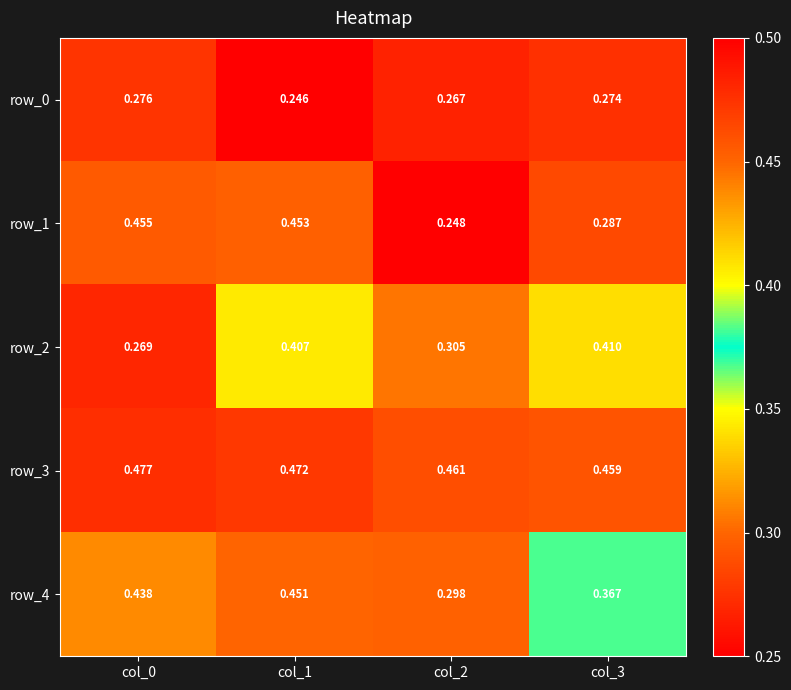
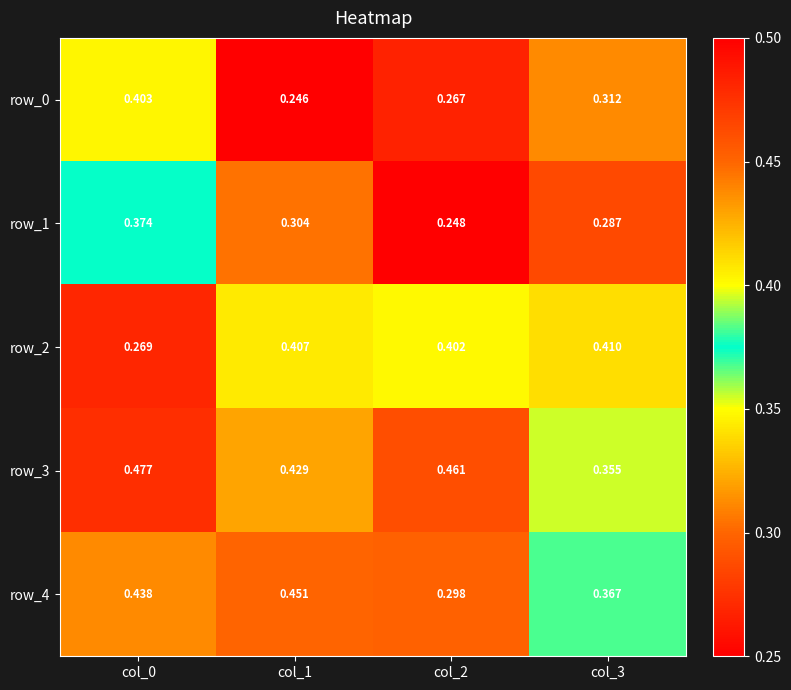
  {
    "row_0": {
-     "col_0": 0.276,
+     "col_0": 0.403,
      "col_1": 0.246,
      "col_2": 0.267,
-     "col_3": 0.274
+     "col_3": 0.312
    },
    "row_1": {
-     "col_0": 0.455,
-     "col_1": 0.453,
+     "col_0": 0.374,
+     "col_1": 0.304,
      "col_2": 0.248,
      "col_3": 0.287
    },
    "row_2": {
      "col_0": 0.269,
      "col_1": 0.407,
-     "col_2": 0.305,
+     "col_2": 0.402,
      "col_3": 0.410
    },
    "row_3": {
      "col_0": 0.477,
-     "col_1": 0.472,
+     "col_1": 0.429,
      "col_2": 0.461,
-     "col_3": 0.459
+     "col_3": 0.355
    },
    "row_4": {
      "col_0": 0.438,
      "col_1": 0.451,
      "col_2": 0.298,
      "col_3": 0.367
    }
  }
